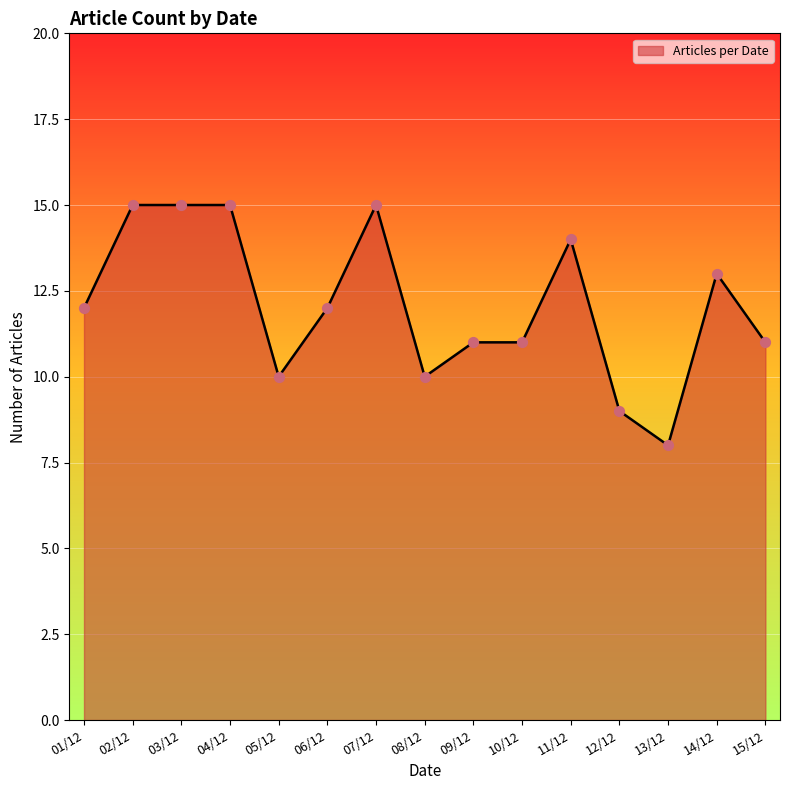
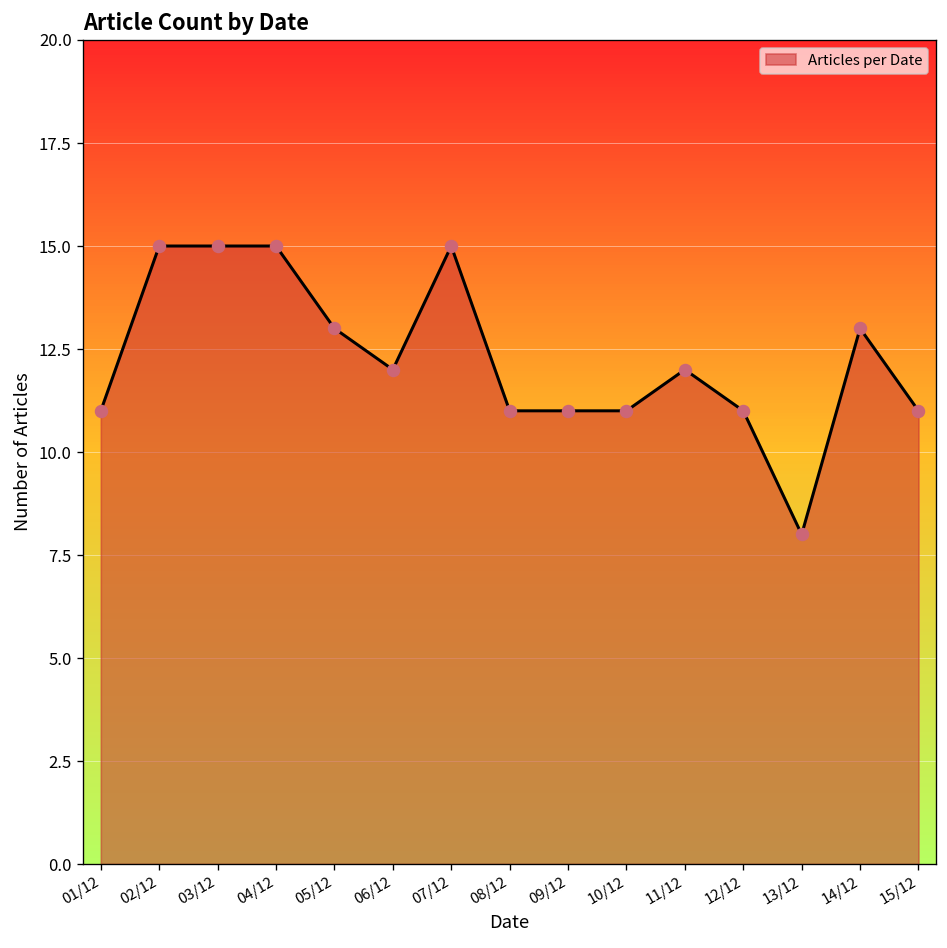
  {
-   "01/12": 12,
+   "01/12": 11,
    "02/12": 15,
    "03/12": 15,
    "04/12": 15,
-   "05/12": 10,
+   "05/12": 13,
    "06/12": 12,
    "07/12": 15,
-   "08/12": 10,
+   "08/12": 11,
    "09/12": 11,
    "10/12": 11,
-   "11/12": 14,
-   "12/12": 9,
+   "11/12": 12,
+   "12/12": 11,
    "13/12": 8,
    "14/12": 13,
    "15/12": 11
  }
